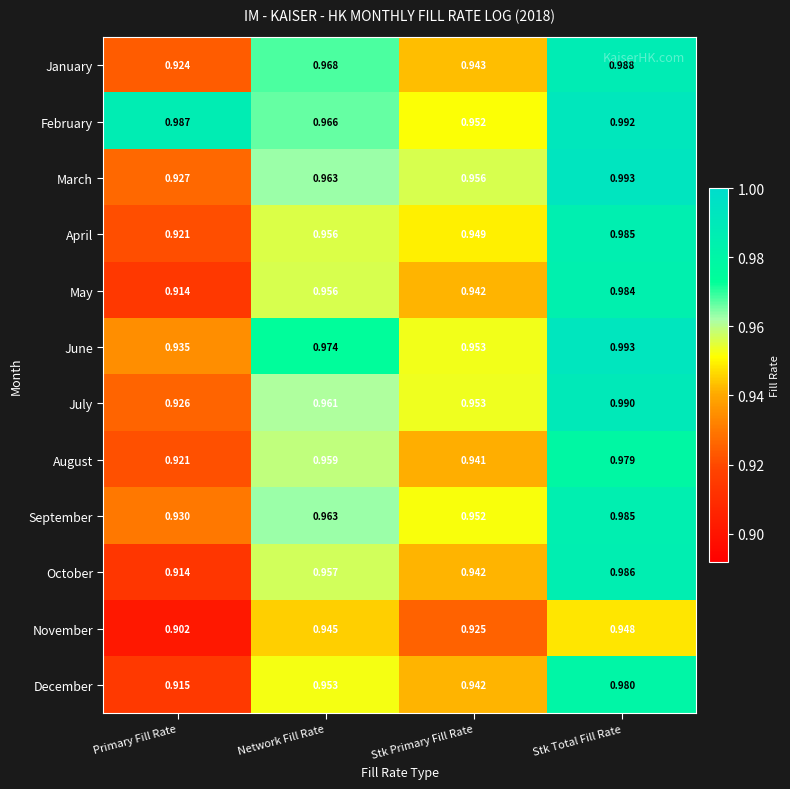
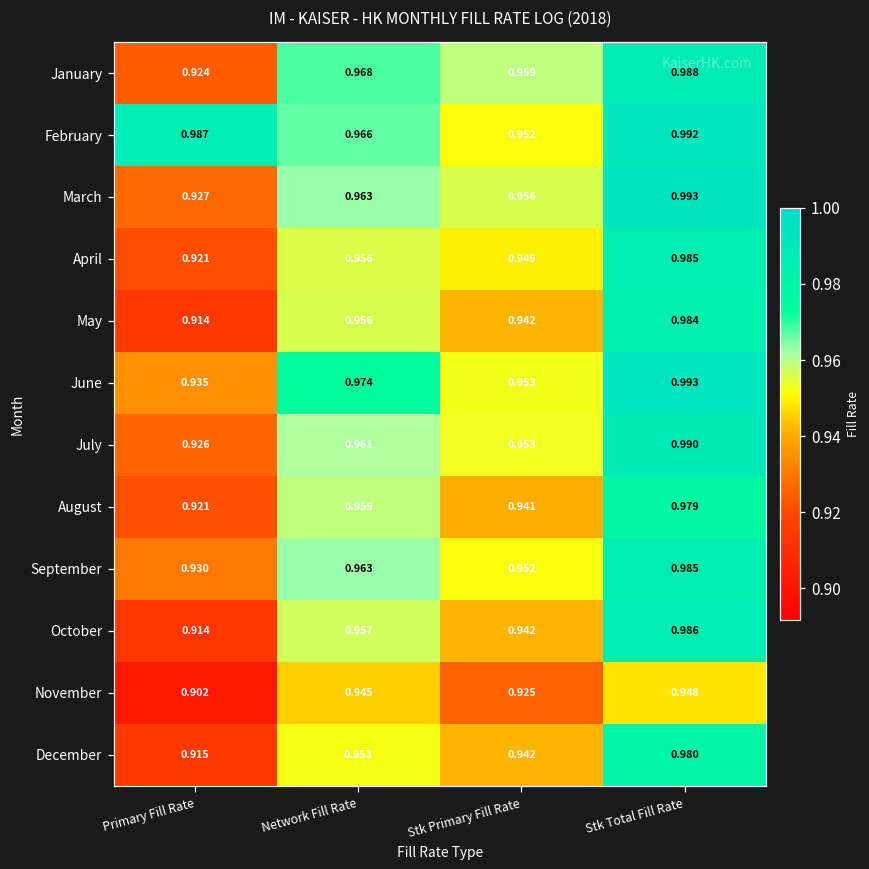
  {
    "January": {
      "Primary Fill Rate": 0.924,
      "Network Fill Rate": 0.968,
-     "Stk Primary Fill Rate": 0.943
+     "Stk Primary Fill Rate": 0.959
    },
    "February": {
      "Primary Fill Rate": 0.987,
      "Network Fill Rate": 0.966,
      "Stk Primary Fill Rate": 0.952,
      "Stk Total Fill Rate": 0.992
    },
    "March": {
      "Primary Fill Rate": 0.927,
      "Network Fill Rate": 0.963,
      "Stk Primary Fill Rate": 0.956,
      "Stk Total Fill Rate": 0.993
    },
    "April": {
      "Primary Fill Rate": 0.921,
      "Network Fill Rate": 0.956,
      "Stk Primary Fill Rate": 0.949,
      "Stk Total Fill Rate": 0.985
    },
    "May": {
      "Primary Fill Rate": 0.914,
      "Network Fill Rate": 0.956,
      "Stk Primary Fill Rate": 0.942,
      "Stk Total Fill Rate": 0.984
    },
    "June": {
      "Primary Fill Rate": 0.935,
      "Network Fill Rate": 0.974,
      "Stk Primary Fill Rate": 0.953,
      "Stk Total Fill Rate": 0.993
    },
    "July": {
      "Primary Fill Rate": 0.926,
      "Network Fill Rate": 0.961,
      "Stk Primary Fill Rate": 0.953,
      "Stk Total Fill Rate": 0.990
    },
    "August": {
      "Primary Fill Rate": 0.921,
      "Network Fill Rate": 0.959,
      "Stk Primary Fill Rate": 0.941,
      "Stk Total Fill Rate": 0.979
    },
    "September": {
      "Primary Fill Rate": 0.930,
      "Network Fill Rate": 0.963,
      "Stk Primary Fill Rate": 0.952,
      "Stk Total Fill Rate": 0.985
    },
    "October": {
      "Primary Fill Rate": 0.914,
      "Network Fill Rate": 0.957,
      "Stk Primary Fill Rate": 0.942,
      "Stk Total Fill Rate": 0.986
    },
    "November": {
      "Primary Fill Rate": 0.902,
      "Network Fill Rate": 0.945,
      "Stk Primary Fill Rate": 0.925,
      "Stk Total Fill Rate": 0.948
    },
    "December": {
      "Primary Fill Rate": 0.915,
      "Network Fill Rate": 0.953,
      "Stk Primary Fill Rate": 0.942,
      "Stk Total Fill Rate": 0.980
    }
  }
